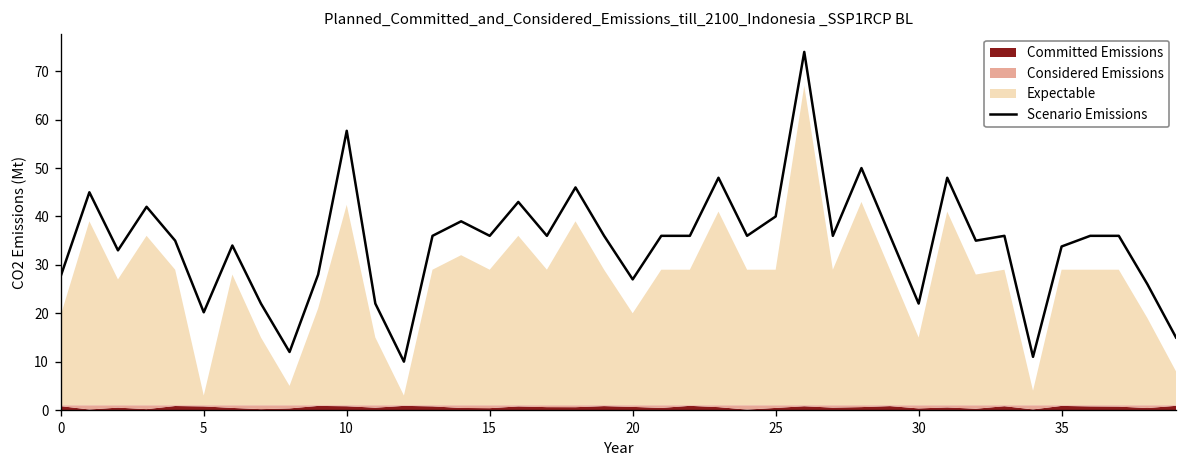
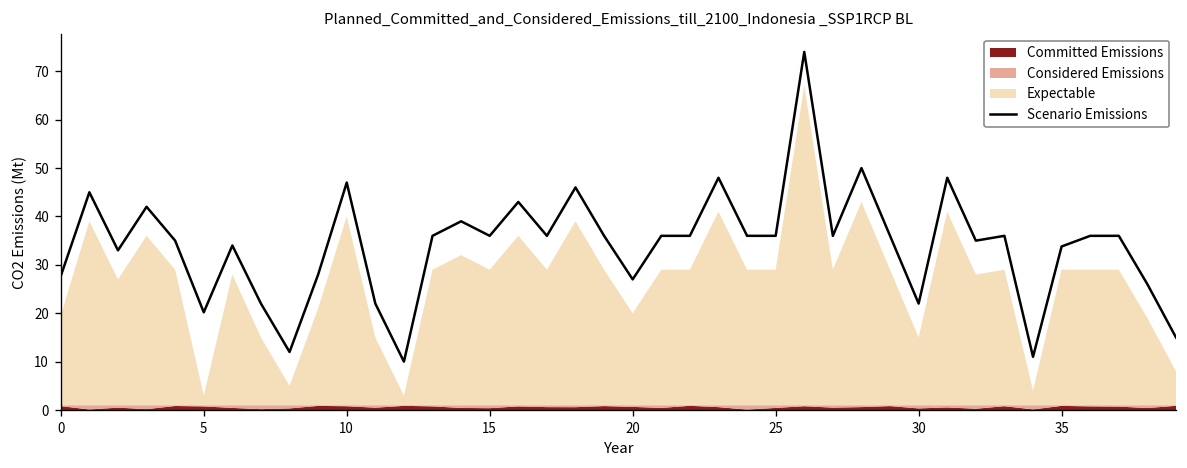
  {
    "Scenario Emissions": {
      "0": 28,
      "5": 20,
-     "10": 58,
+     "10": 47,
      "15": 36,
      "20": 27,
-     "25": 40,
+     "25": 36,
      "30": 22,
      "35": 34
    },
    "Expectable": {
      "0": 19,
      "5": 2,
-     "10": 41,
+     "10": 39,
      "15": 28,
      "20": 19,
      "25": 28,
      "30": 14,
      "35": 28
    }
  }
